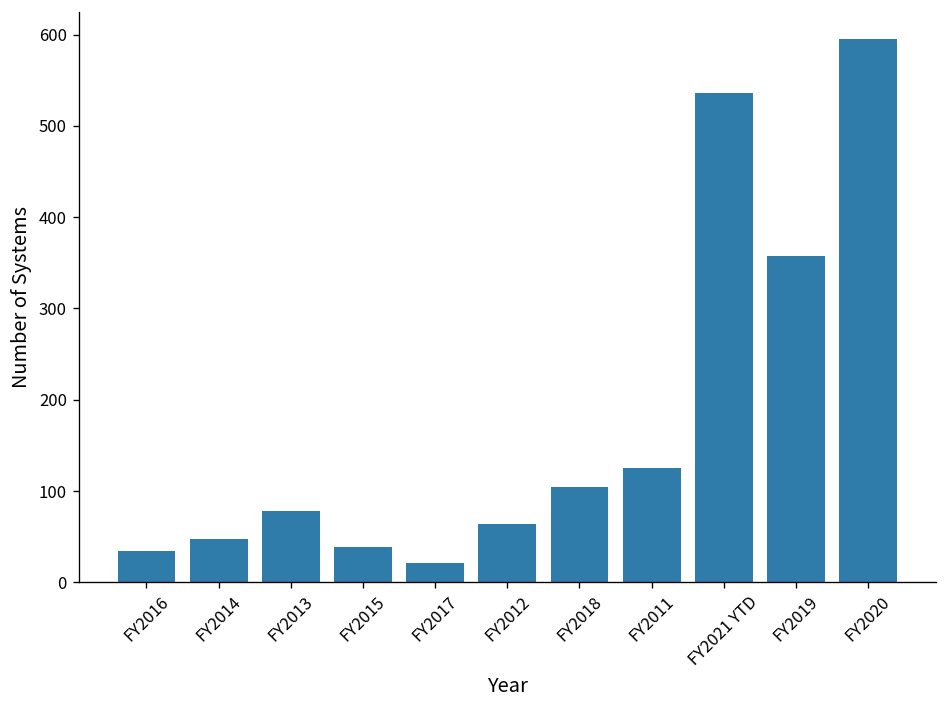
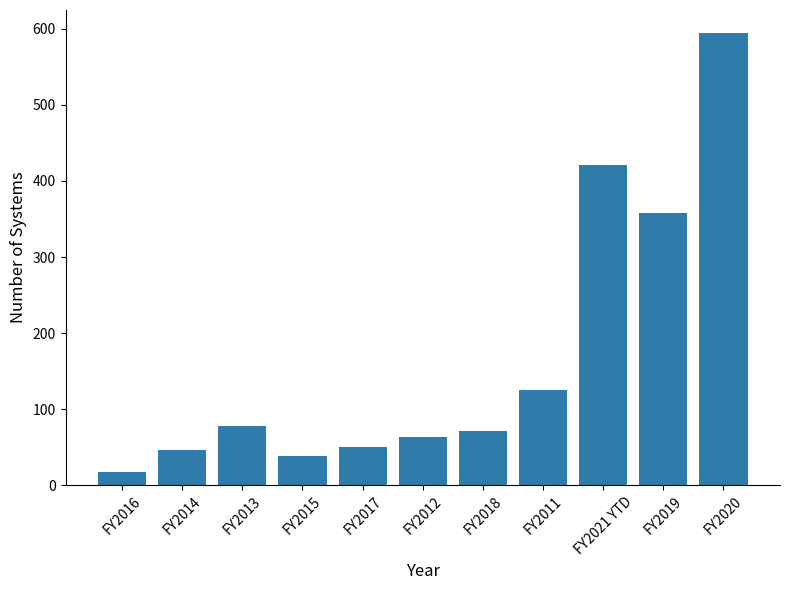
  {
-   "FY2016": 30,
+   "FY2016": 20,
    "FY2014": 50,
    "FY2013": 80,
    "FY2015": 40,
-   "FY2017": 20,
+   "FY2017": 50,
    "FY2012": 60,
-   "FY2018": 100,
+   "FY2018": 70,
    "FY2011": 130,
-   "FY2021 YTD": 540,
+   "FY2021 YTD": 420,
    "FY2019": 360,
    "FY2020": 600
  }
